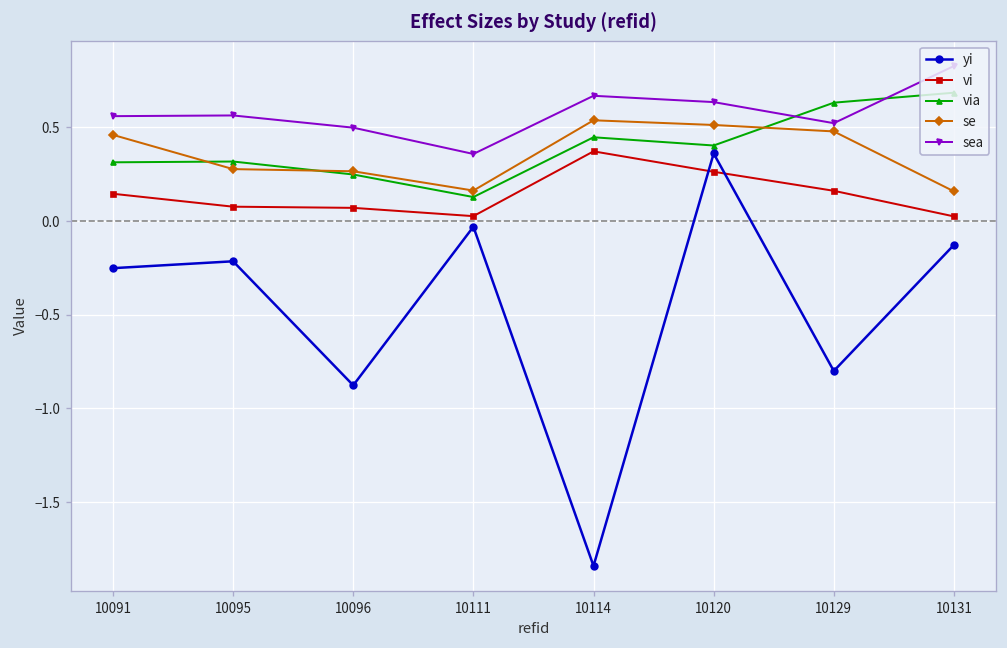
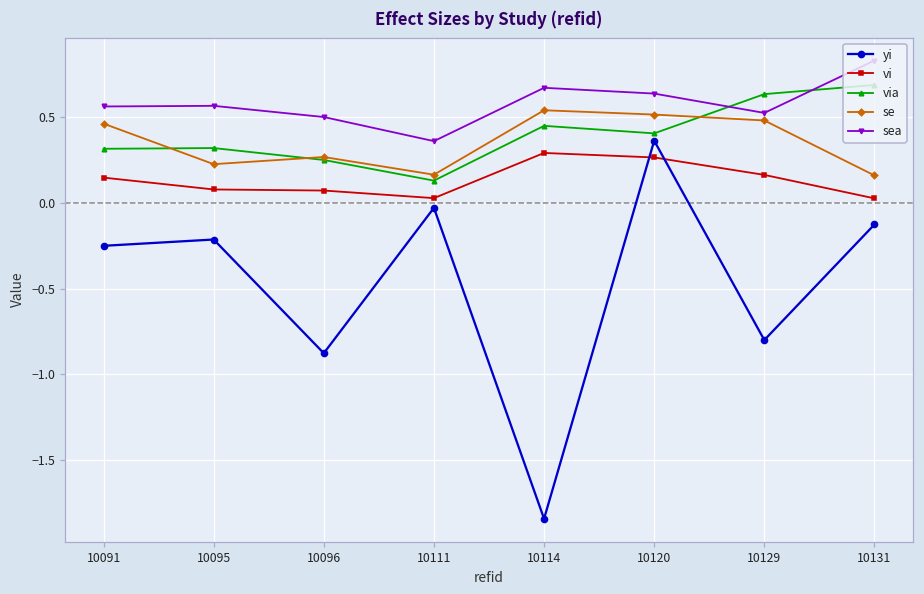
  {
    "yi": {
      "10091": -0.25,
      "10095": -0.21,
      "10096": -0.88,
      "10111": -0.03,
      "10114": -1.84,
      "10120": 0.36,
      "10129": -0.80,
      "10131": -0.13
    },
    "vi": {
      "10091": 0.15,
      "10095": 0.08,
      "10096": 0.07,
      "10111": 0.03,
-     "10114": 0.37,
+     "10114": 0.29,
      "10120": 0.26,
      "10129": 0.16,
      "10131": 0.03
    },
    "via": {
      "10091": 0.31,
      "10095": 0.32,
      "10096": 0.25,
      "10111": 0.13,
      "10114": 0.45,
      "10120": 0.40,
      "10129": 0.63
    },
    "se": {
      "10091": 0.46,
-     "10095": 0.28,
+     "10095": 0.22,
      "10096": 0.27,
      "10111": 0.16,
      "10114": 0.54,
      "10120": 0.51,
      "10129": 0.48,
      "10131": 0.16
    },
    "sea": {
      "10091": 0.56,
      "10095": 0.56,
      "10096": 0.50,
      "10111": 0.36,
      "10114": 0.67,
      "10120": 0.64,
      "10129": 0.52
    }
  }
